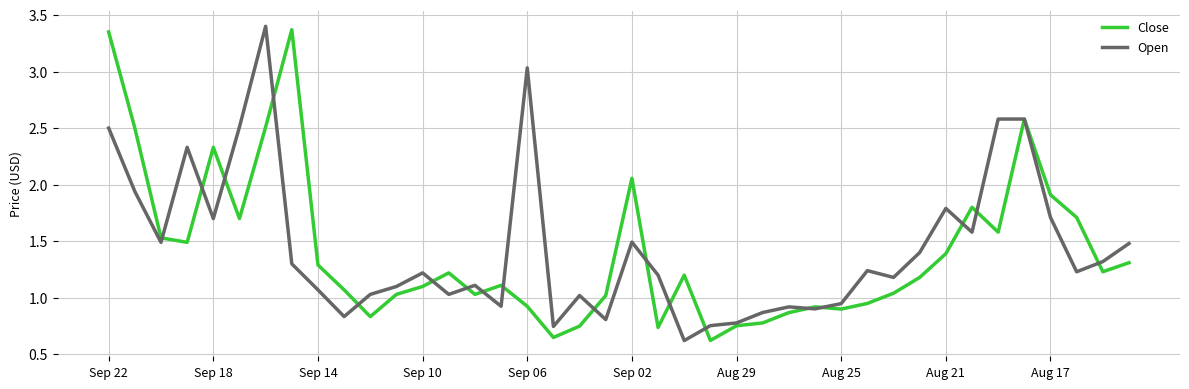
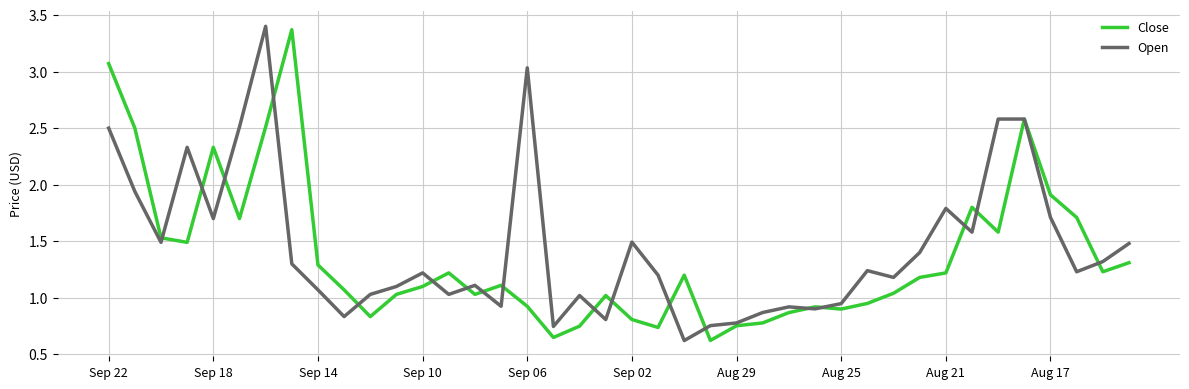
  {
    "Close": {
-     "Sep 22": 3.35,
+     "Sep 22": 3.07,
      "Sep 18": 2.33,
      "Sep 14": 1.29,
      "Sep 10": 1.10,
      "Sep 06": 0.92,
-     "Sep 02": 2.06,
+     "Sep 02": 0.81,
      "Aug 29": 0.75,
      "Aug 25": 0.90,
-     "Aug 21": 1.39,
+     "Aug 21": 1.22,
      "Aug 17": 1.91
    },
    "Open": {
      "Sep 22": 2.50,
      "Sep 18": 1.70,
      "Sep 14": 1.07,
      "Sep 10": 1.22,
      "Sep 06": 3.03,
      "Sep 02": 1.49,
      "Aug 29": 0.78,
      "Aug 25": 0.95,
      "Aug 21": 1.79,
      "Aug 17": 1.71
    }
  }
